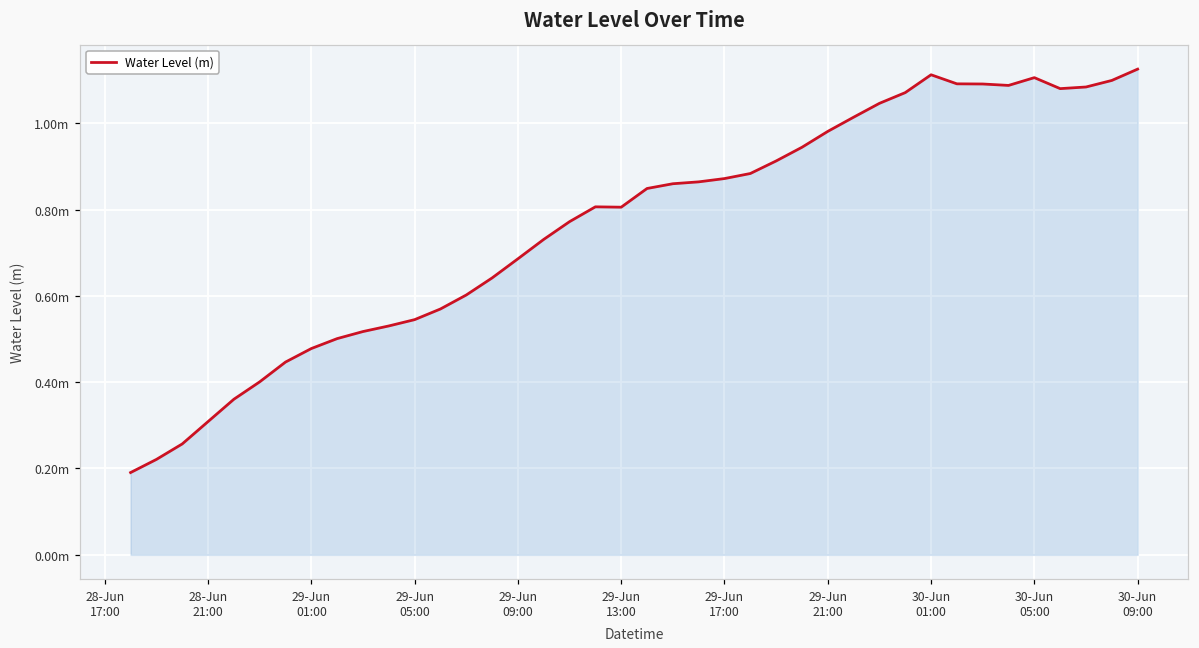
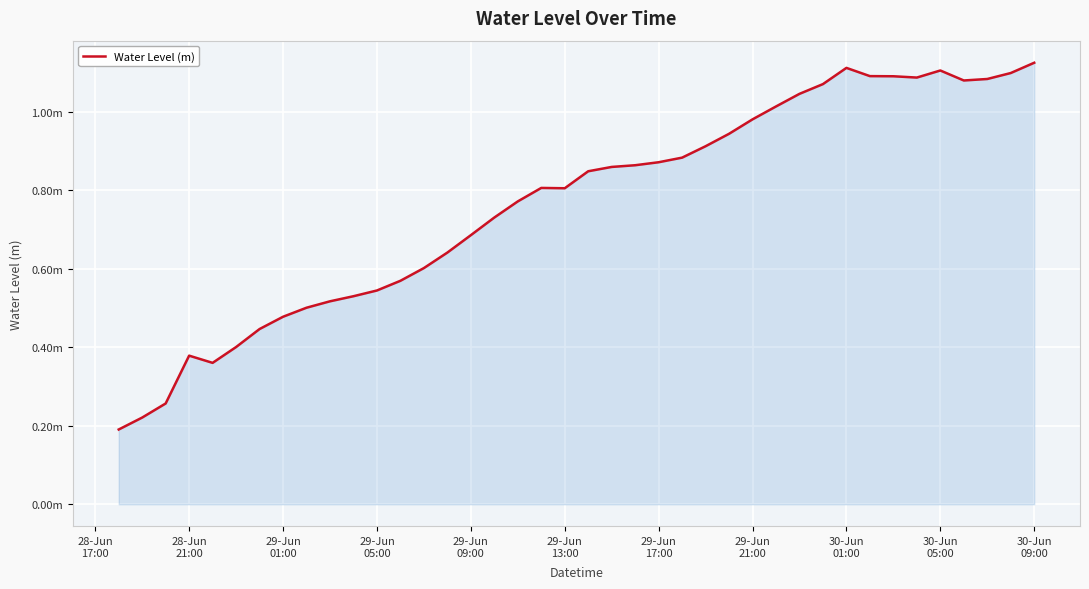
  {
-   "28-Jun 21:00": "0.31m",
+   "28-Jun 21:00": "0.38m",
    "29-Jun 01:00": "0.48m",
    "29-Jun 05:00": "0.54m",
    "29-Jun 09:00": "0.69m",
    "29-Jun 13:00": "0.81m",
    "29-Jun 17:00": "0.87m",
    "29-Jun 21:00": "0.98m",
    "30-Jun 01:00": "1.11m",
    "30-Jun 05:00": "1.11m",
    "30-Jun 09:00": "1.13m"
  }
